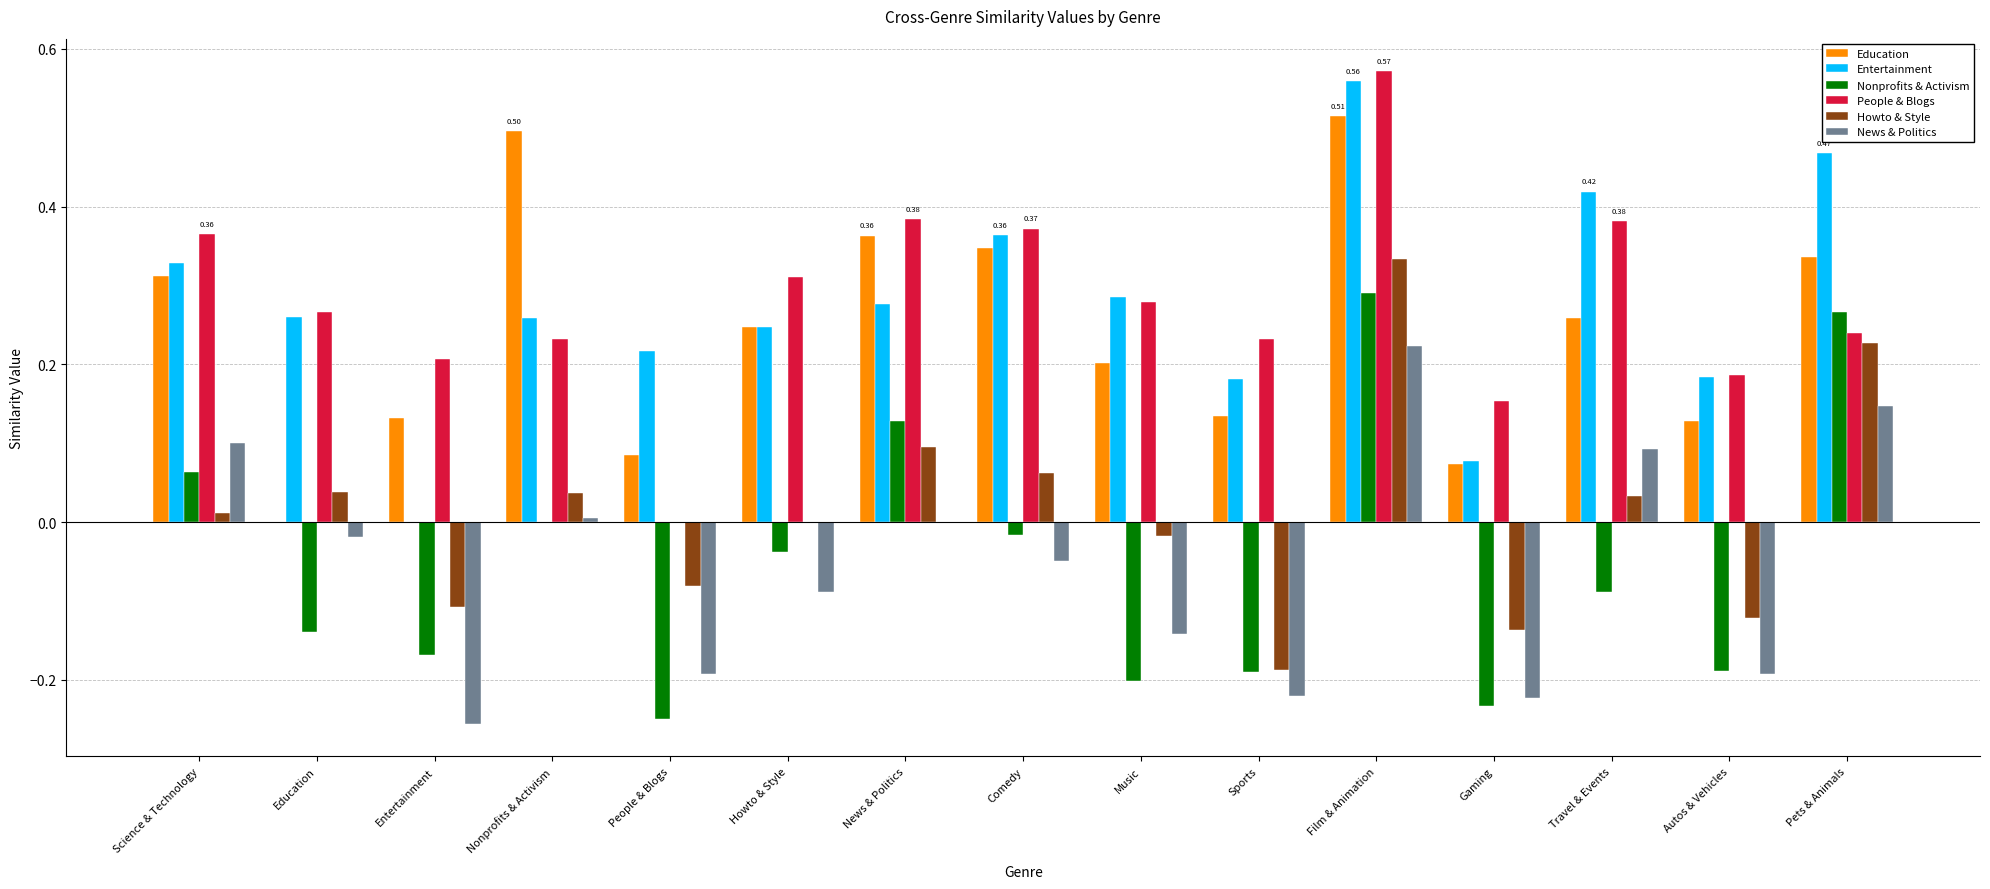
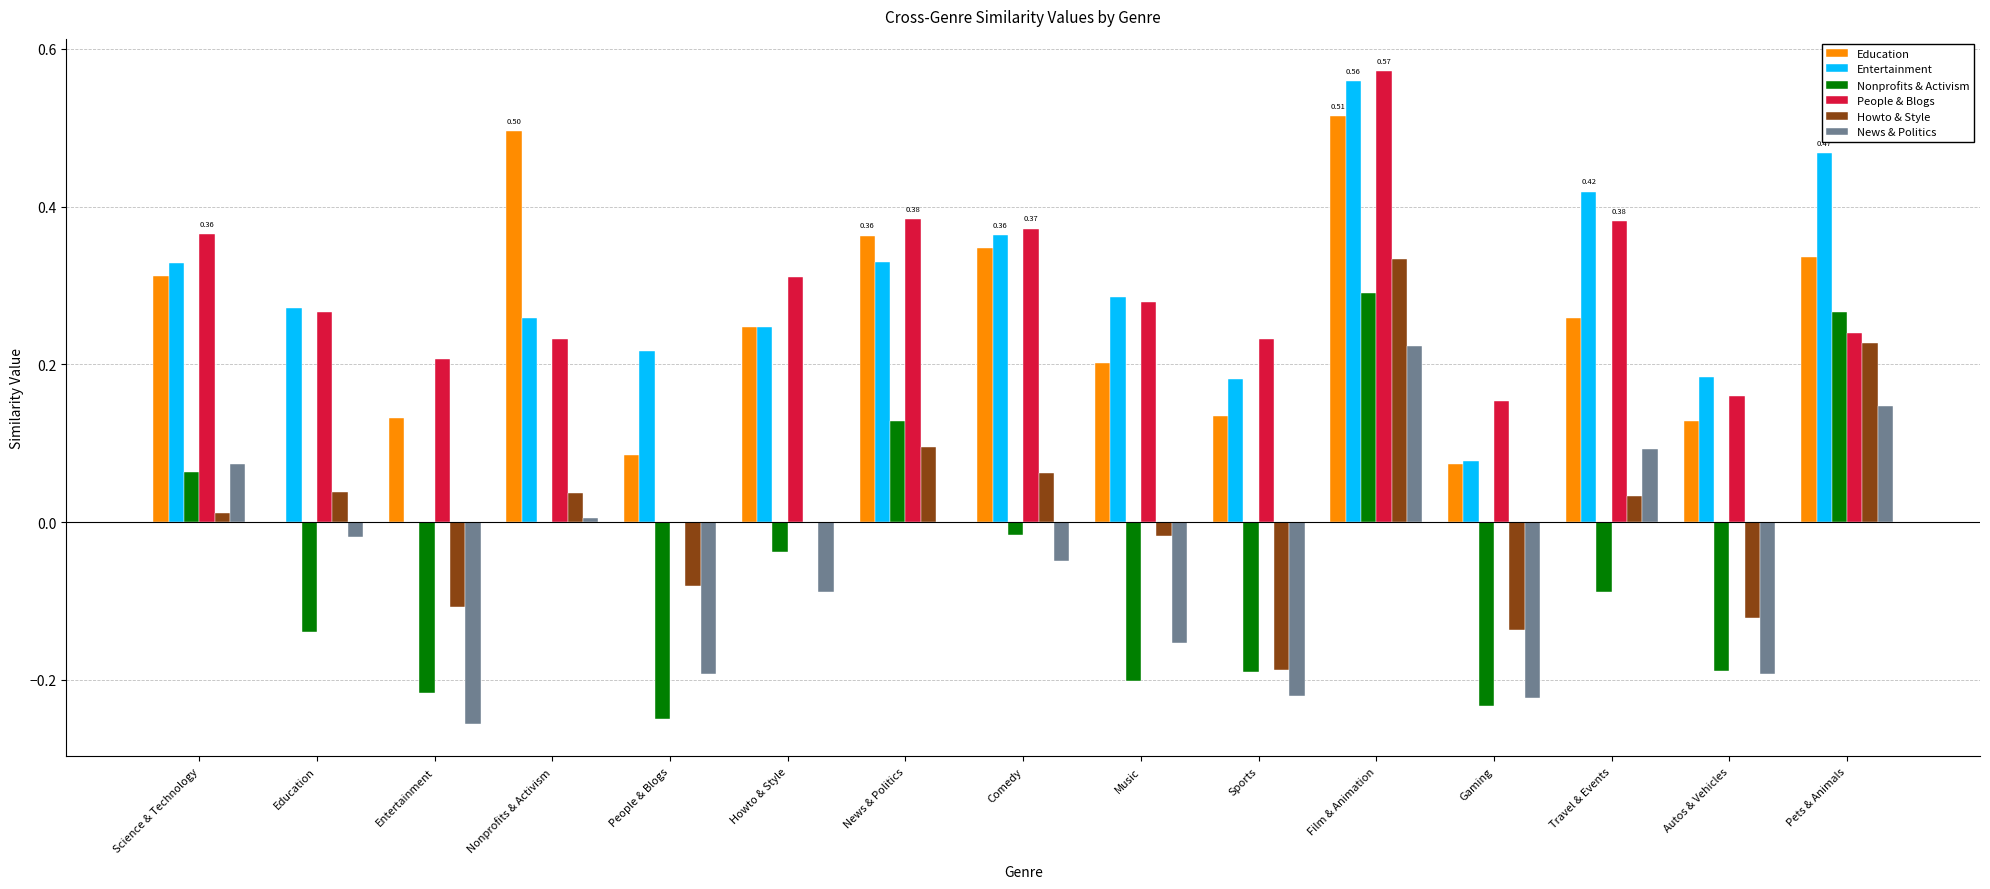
  {
    "Education": {
      "Nonprofits & Activism": 0.50,
      "News & Politics": 0.36,
      "Film & Animation": 0.51
    },
    "Entertainment": {
      "Science & Technology": 0.33,
-     "Education": 0.26,
+     "Education": 0.27,
      "Entertainment": 0.00,
      "Nonprofits & Activism": 0.26,
      "People & Blogs": 0.22,
      "Howto & Style": 0.25,
-     "News & Politics": 0.28,
+     "News & Politics": 0.33,
      "Music": 0.29,
      "Sports": 0.18,
      "Gaming": 0.08,
      "Autos & Vehicles": 0.18
    },
    "Nonprofits & Activism": {
      "Science & Technology": 0.06,
      "Education": -0.14,
-     "Entertainment": -0.17,
+     "Entertainment": -0.22,
      "Nonprofits & Activism": 0.00,
      "People & Blogs": -0.25,
      "Howto & Style": -0.04,
      "News & Politics": 0.13,
      "Comedy": -0.02,
      "Music": -0.20,
      "Sports": -0.19,
      "Film & Animation": 0.29,
      "Gaming": -0.23,
      "Travel & Events": -0.09,
      "Autos & Vehicles": -0.19,
      "Pets & Animals": 0.27
    },
    "People & Blogs": {
      "Education": 0.27,
      "Entertainment": 0.21,
      "Nonprofits & Activism": 0.23,
      "People & Blogs": 0.00,
      "Howto & Style": 0.31,
      "Music": 0.28,
      "Sports": 0.23,
      "Gaming": 0.15,
-     "Autos & Vehicles": 0.19,
+     "Autos & Vehicles": 0.16,
      "Pets & Animals": 0.24
    },
    "Howto & Style": {
      "Science & Technology": 0.01,
      "Education": 0.04,
      "Entertainment": -0.11,
      "Nonprofits & Activism": 0.04,
      "People & Blogs": -0.08,
      "Howto & Style": 0.00,
      "News & Politics": 0.10,
      "Comedy": 0.06,
      "Music": -0.02,
      "Sports": -0.19,
      "Film & Animation": 0.33,
      "Gaming": -0.14,
      "Travel & Events": 0.03,
      "Autos & Vehicles": -0.12,
      "Pets & Animals": 0.23
    },
    "News & Politics": {
-     "Science & Technology": 0.10,
+     "Science & Technology": 0.07,
      "Education": -0.02,
      "Entertainment": -0.26,
      "Nonprofits & Activism": 0.01,
      "People & Blogs": -0.19,
      "Howto & Style": -0.09,
      "News & Politics": 0.00,
      "Comedy": -0.05,
-     "Music": -0.14,
+     "Music": -0.15,
      "Sports": -0.22,
      "Film & Animation": 0.22,
      "Gaming": -0.22,
      "Travel & Events": 0.09,
      "Autos & Vehicles": -0.19,
      "Pets & Animals": 0.15
    }
  }
